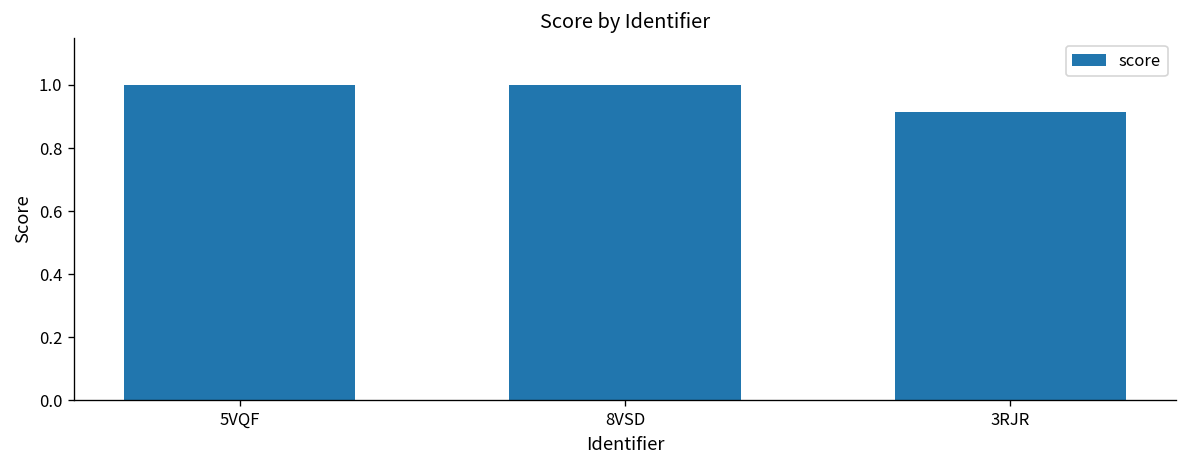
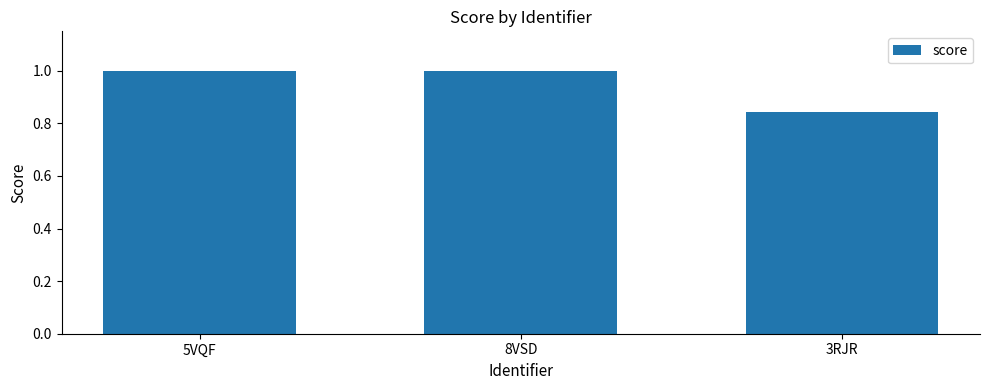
  {
    "5VQF": 1.00,
    "8VSD": 1.00,
-   "3RJR": 0.91
+   "3RJR": 0.84
  }
